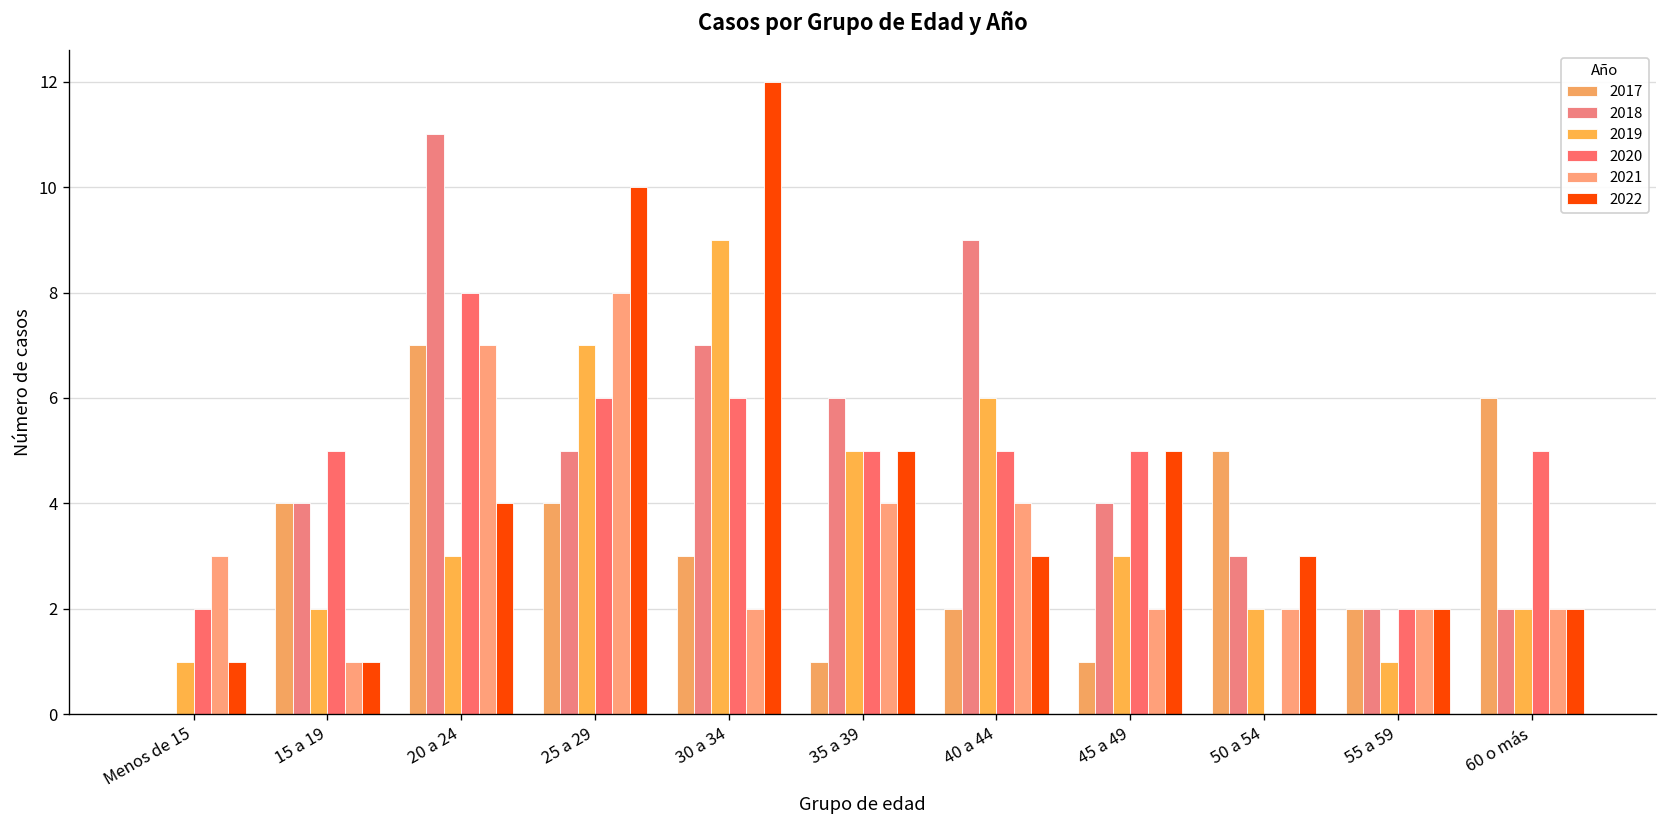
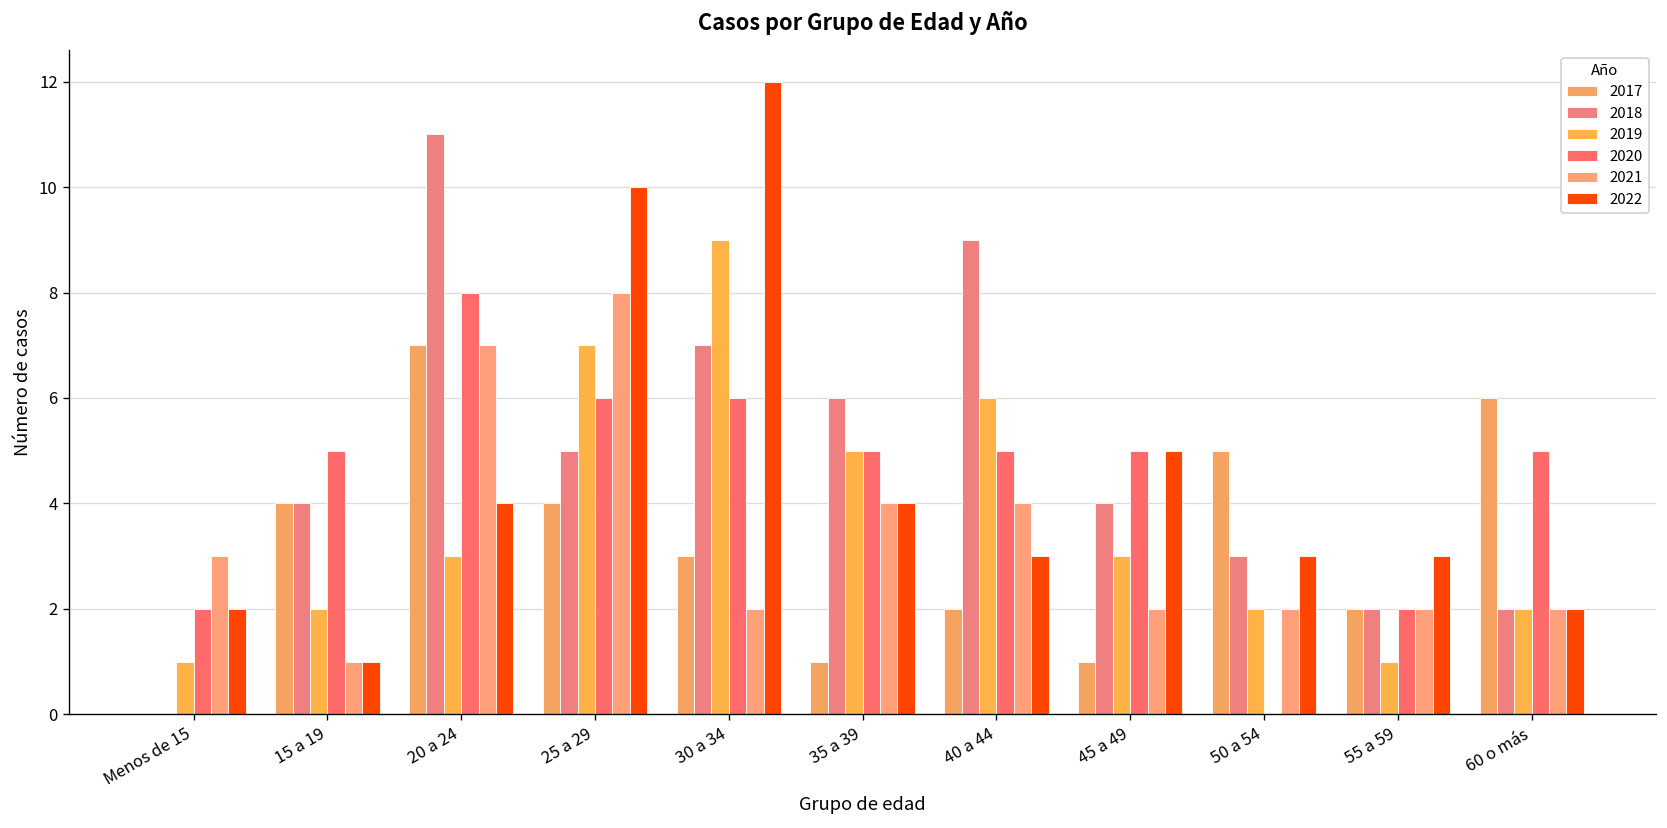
  {
    "2022": {
-     "Menos de 15": 1,
+     "Menos de 15": 2,
      "15 a 19": 1,
      "20 a 24": 4,
      "25 a 29": 10,
      "30 a 34": 12,
-     "35 a 39": 5,
+     "35 a 39": 4,
      "40 a 44": 3,
      "45 a 49": 5,
      "50 a 54": 3,
-     "55 a 59": 2,
+     "55 a 59": 3,
      "60 o más": 2
    }
  }
